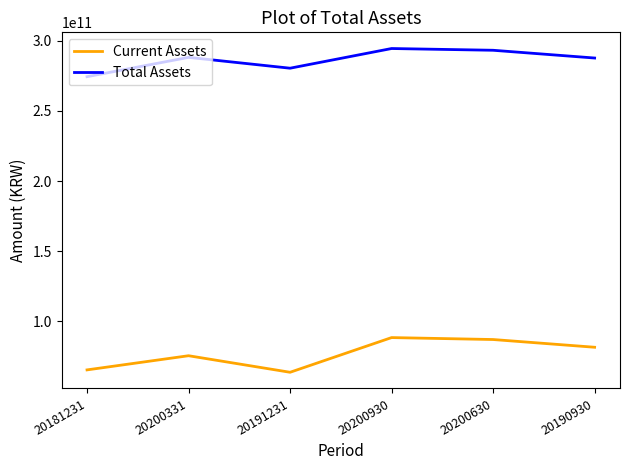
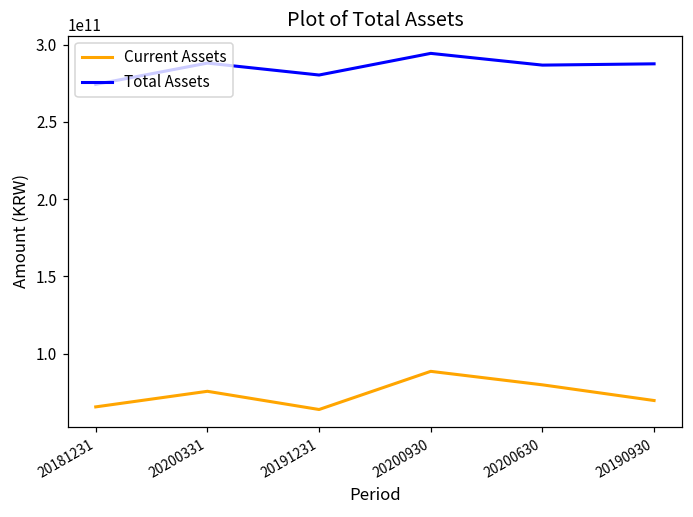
  {
    "Current Assets": {
      "20181231": 66000000000,
      "20200331": 76000000000,
      "20191231": 64000000000,
      "20200930": 89000000000,
-     "20200630": 87000000000,
-     "20190930": 82000000000
+     "20200630": 80000000000,
+     "20190930": 70000000000
    },
    "Total Assets": {
      "20191231": 280000000000,
      "20200930": 294000000000,
-     "20200630": 293000000000,
+     "20200630": 287000000000,
      "20190930": 288000000000
    }
  }
